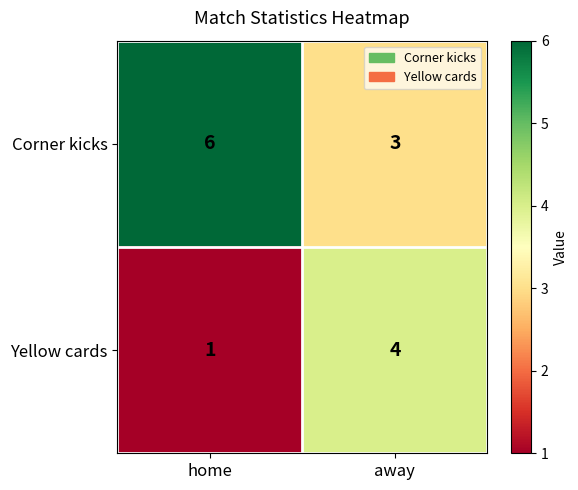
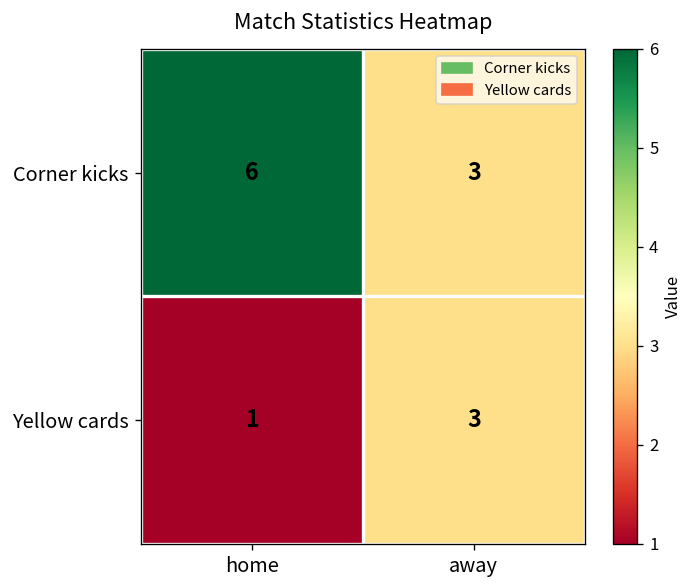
  {
    "Corner kicks": {
      "home": 6,
      "away": 3
    },
    "Yellow cards": {
      "home": 1,
-     "away": 4
+     "away": 3
    }
  }
